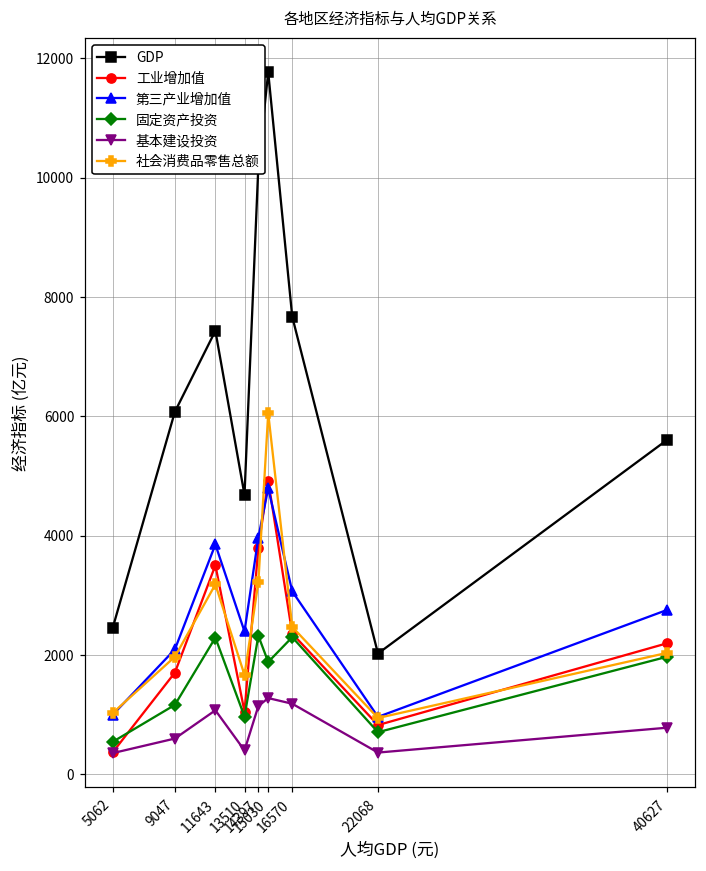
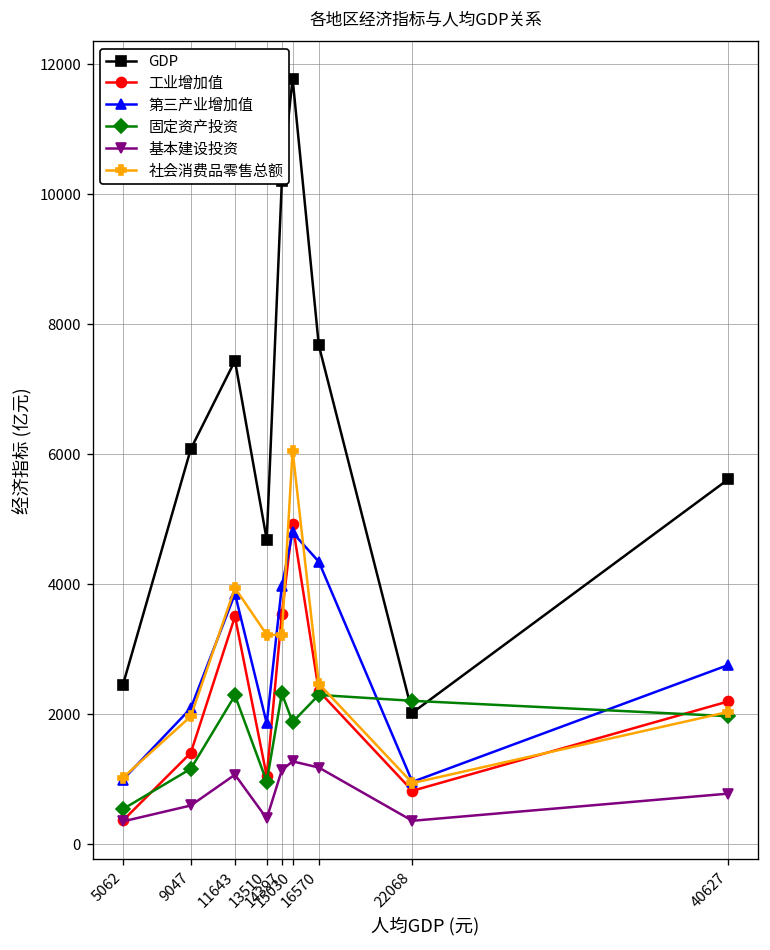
  {
    "GDP": {
      "5062": 2500,
      "9047": 6100,
      "11643": 7400,
      "13510": 4700,
      "15030": 11800,
      "16570": 7700,
      "22068": 2000,
      "40627": 5600
    },
    "工业增加值": {
-     "9047": 1700,
+     "9047": 1400,
      "11643": 3500,
      "13510": 1000,
-     "14397": 3800,
+     "14397": 3500,
      "15030": 4900,
      "16570": 2400,
      "22068": 800,
      "40627": 2200
    },
    "第三产业增加值": {
      "9047": 2100,
      "11643": 3900,
-     "13510": 2400,
+     "13510": 1900,
      "14397": 4000,
      "15030": 4800,
-     "16570": 3100,
+     "16570": 4300,
      "40627": 2800
    },
    "固定资产投资": {
      "5062": 500,
      "9047": 1200,
      "11643": 2300,
      "13510": 1000,
      "14397": 2300,
      "15030": 1900,
      "16570": 2300,
-     "22068": 700,
+     "22068": 2200,
      "40627": 2000
    },
    "基本建设投资": {
      "9047": 600,
      "11643": 1100,
      "13510": 400,
      "14397": 1100,
      "15030": 1300,
      "16570": 1200,
      "22068": 400,
      "40627": 800
    },
    "社会消费品零售总额": {
      "9047": 2000,
-     "11643": 3200,
-     "13510": 1700,
+     "11643": 3900,
+     "13510": 3200,
      "14397": 3200,
      "15030": 6100,
      "16570": 2500,
      "40627": 2000
    }
  }
